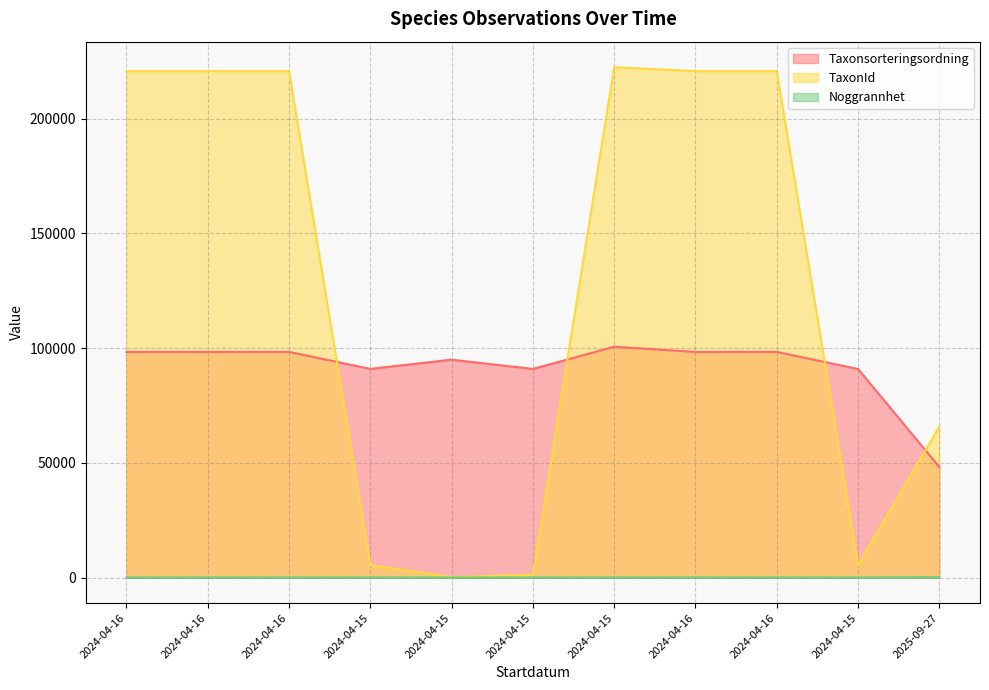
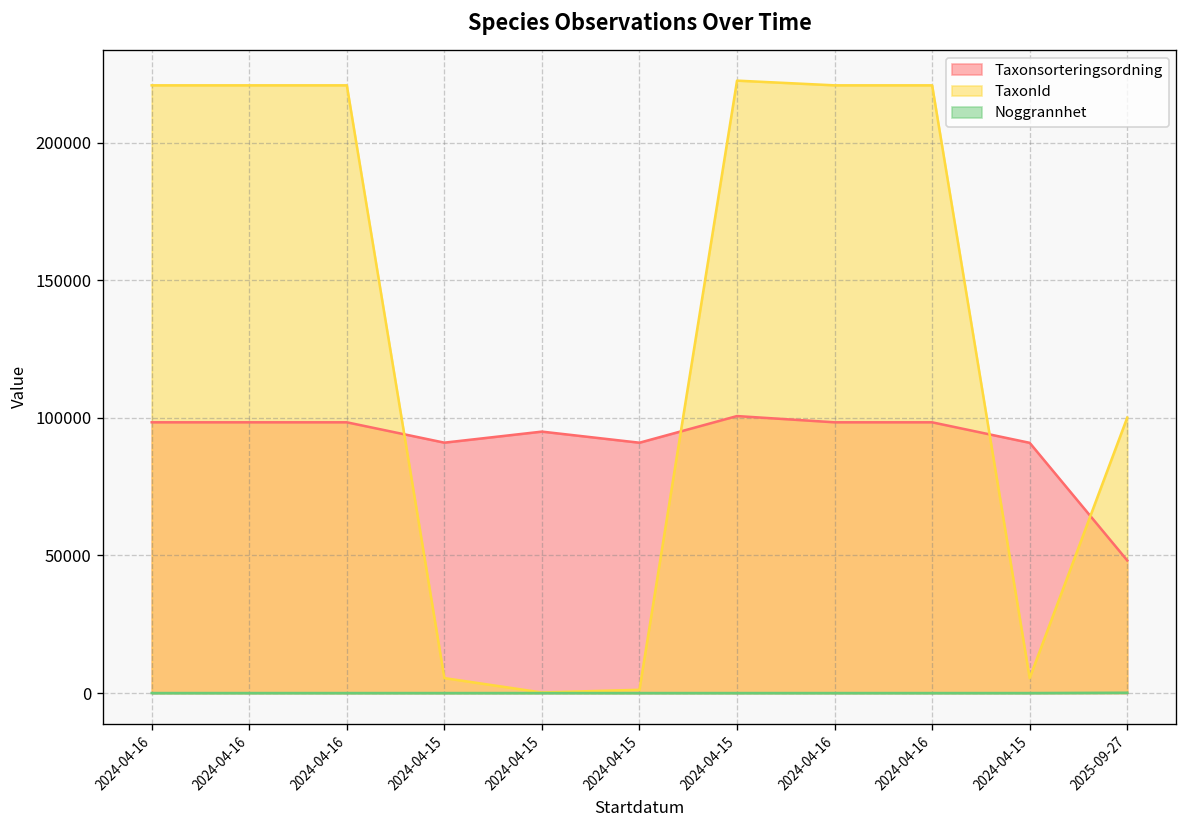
  {
    "Taxonsorteringsordning": {
      "2025-09-27": 48000
    },
    "TaxonId": {
-     "2025-09-27": 66000
+     "2025-09-27": 100000
    },
    "Noggrannhet": {
      "2025-09-27": 0
    }
  }
